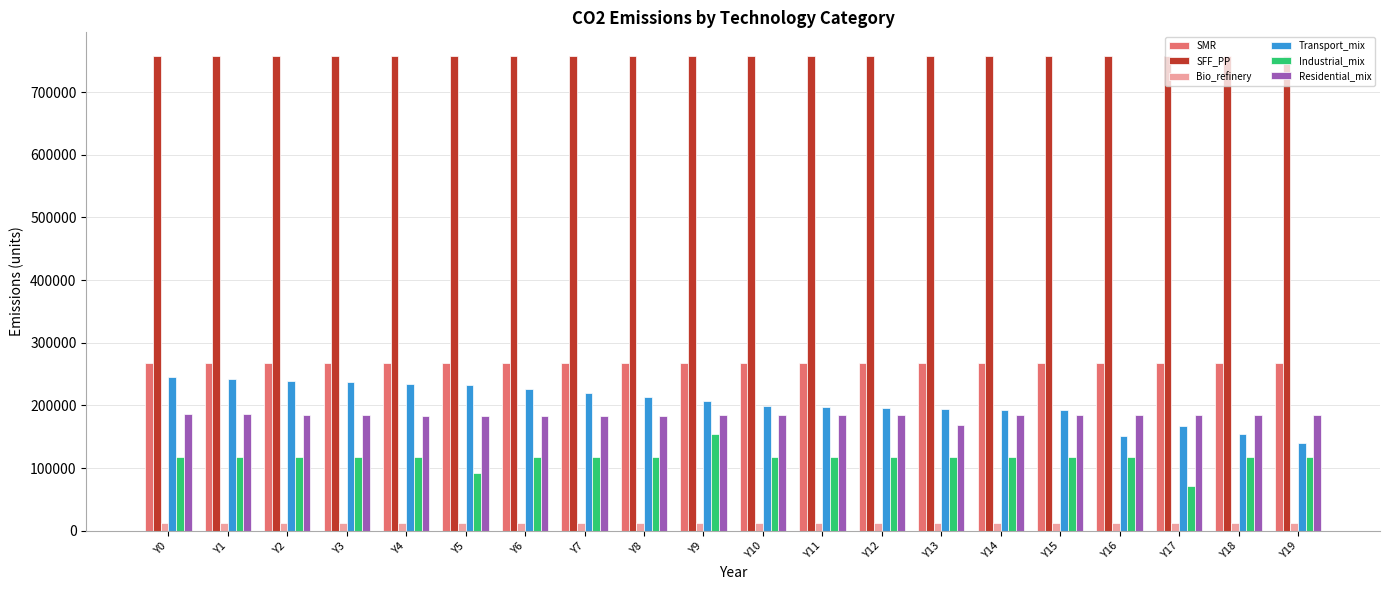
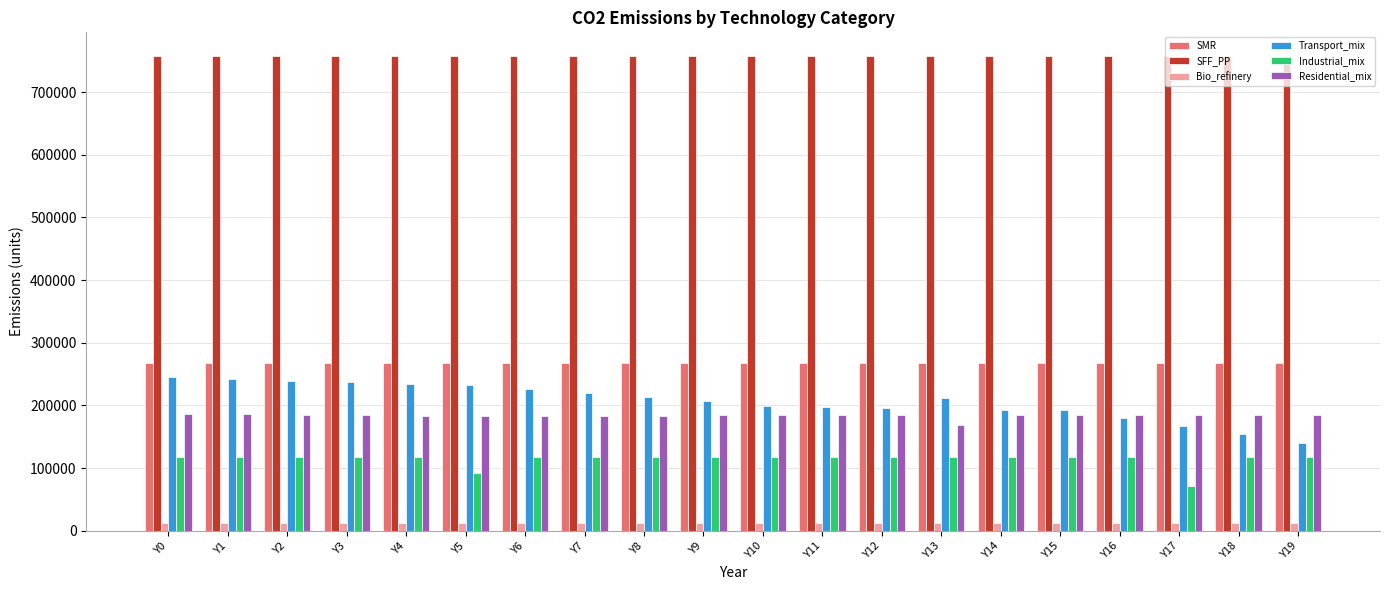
  {
    "SMR": {
      "Y0": 270000,
      "Y1": 270000,
      "Y2": 270000,
      "Y3": 270000,
      "Y4": 270000,
      "Y5": 270000,
      "Y6": 270000,
      "Y7": 270000,
      "Y8": 270000,
      "Y9": 270000,
      "Y10": 270000,
      "Y11": 270000,
      "Y12": 270000,
      "Y13": 270000,
      "Y14": 270000,
      "Y15": 270000,
      "Y16": 270000,
      "Y17": 270000,
      "Y18": 270000,
      "Y19": 270000
    },
    "SFF_PP": {
      "Y0": 760000,
      "Y1": 760000,
      "Y2": 760000,
      "Y3": 760000,
      "Y4": 760000,
      "Y5": 760000,
      "Y6": 760000,
      "Y7": 760000,
      "Y8": 760000,
      "Y9": 760000,
      "Y10": 760000,
      "Y11": 760000,
      "Y12": 760000,
      "Y13": 760000,
      "Y14": 760000,
      "Y15": 760000,
      "Y16": 760000
    },
    "Bio_refinery": {
      "Y0": 10000,
      "Y1": 10000,
      "Y2": 10000,
      "Y3": 10000,
      "Y4": 10000,
      "Y5": 10000,
      "Y6": 10000,
      "Y7": 10000,
      "Y8": 10000,
      "Y9": 10000,
      "Y10": 10000,
      "Y11": 10000,
      "Y12": 10000,
      "Y13": 10000,
      "Y14": 10000,
      "Y15": 10000,
      "Y16": 10000,
      "Y17": 10000,
      "Y18": 10000,
      "Y19": 10000
    },
    "Transport_mix": {
      "Y0": 250000,
      "Y1": 240000,
      "Y2": 240000,
      "Y3": 240000,
      "Y4": 230000,
      "Y5": 230000,
      "Y6": 230000,
      "Y7": 220000,
      "Y8": 210000,
      "Y9": 210000,
      "Y10": 200000,
      "Y11": 200000,
      "Y12": 200000,
-     "Y13": 190000,
+     "Y13": 210000,
      "Y14": 190000,
      "Y15": 190000,
-     "Y16": 150000,
+     "Y16": 180000,
      "Y17": 170000,
      "Y18": 150000,
      "Y19": 140000
    },
    "Industrial_mix": {
      "Y0": 120000,
      "Y1": 120000,
      "Y2": 120000,
      "Y3": 120000,
      "Y4": 120000,
      "Y5": 90000,
      "Y6": 120000,
      "Y7": 120000,
      "Y8": 120000,
-     "Y9": 150000,
+     "Y9": 120000,
      "Y10": 120000,
      "Y11": 120000,
      "Y12": 120000,
      "Y13": 120000,
      "Y14": 120000,
      "Y15": 120000,
      "Y16": 120000,
      "Y17": 70000,
      "Y18": 120000,
      "Y19": 120000
    },
    "Residential_mix": {
      "Y0": 190000,
      "Y1": 190000,
      "Y2": 180000,
      "Y3": 180000,
      "Y4": 180000,
      "Y5": 180000,
      "Y6": 180000,
      "Y7": 180000,
      "Y8": 180000,
      "Y9": 180000,
      "Y10": 180000,
      "Y11": 180000,
      "Y12": 180000,
      "Y13": 170000,
      "Y14": 180000,
      "Y15": 180000,
      "Y16": 180000,
      "Y17": 180000,
      "Y18": 180000,
      "Y19": 180000
    }
  }
